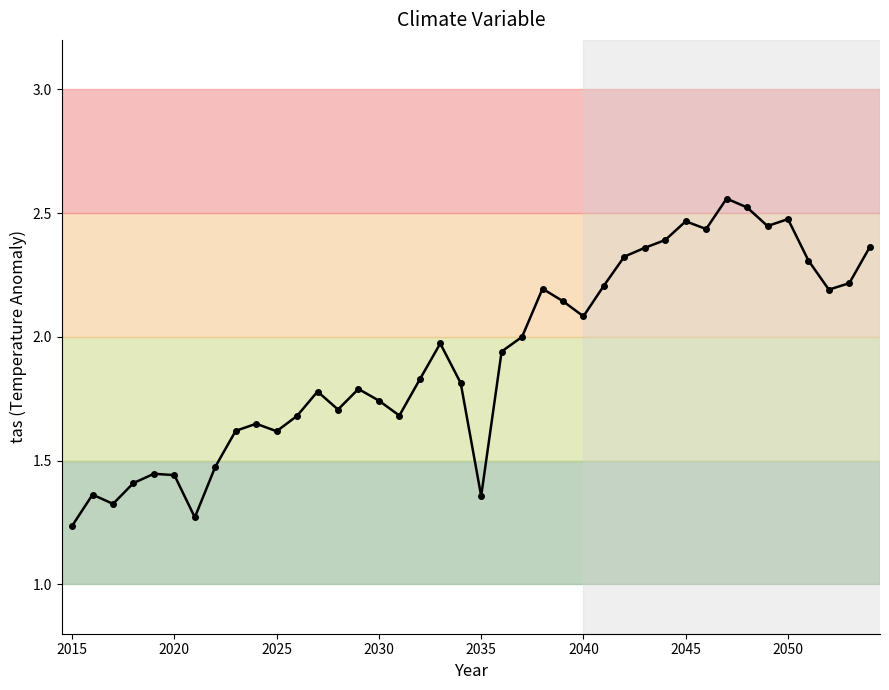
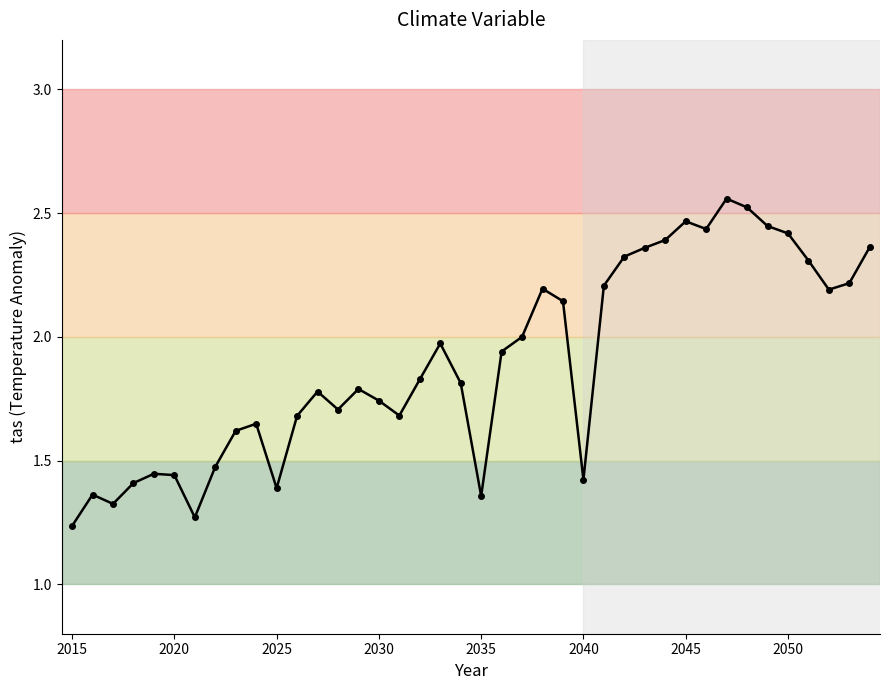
  {
    "2015": 1.24,
    "2020": 1.44,
-   "2025": 1.62,
+   "2025": 1.39,
    "2030": 1.74,
    "2035": 1.36,
-   "2040": 2.08,
+   "2040": 1.42,
    "2045": 2.47,
-   "2050": 2.48
+   "2050": 2.42
  }
